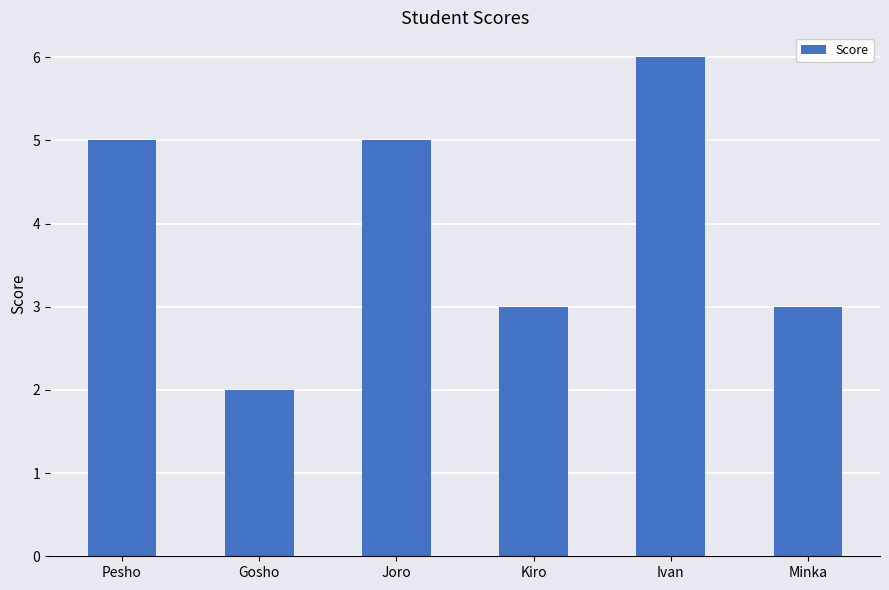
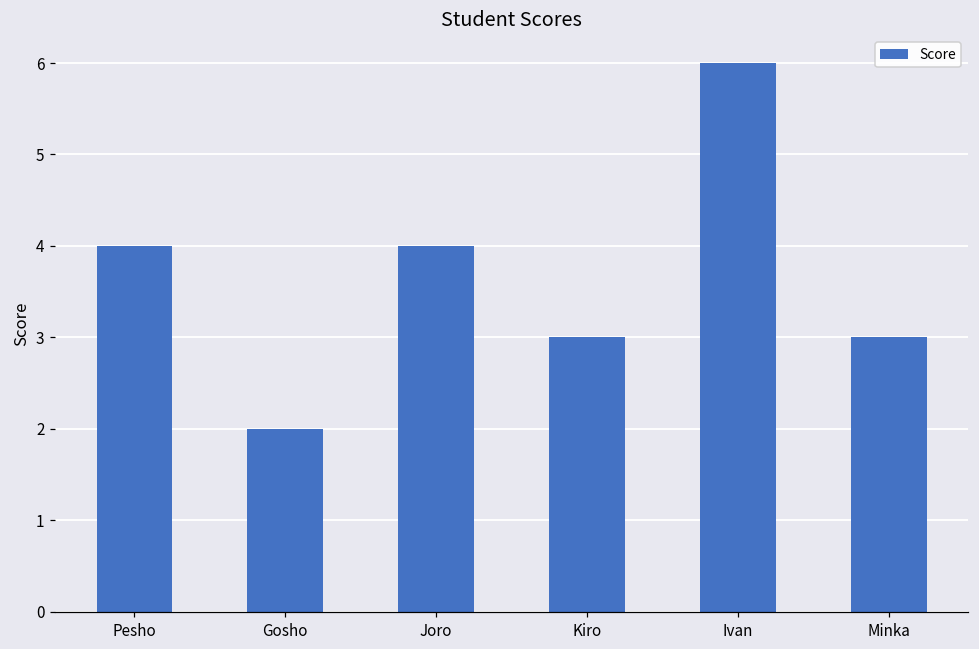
  {
-   "Pesho": 5,
+   "Pesho": 4,
    "Gosho": 2,
-   "Joro": 5,
+   "Joro": 4,
    "Kiro": 3,
    "Ivan": 6,
    "Minka": 3
  }
